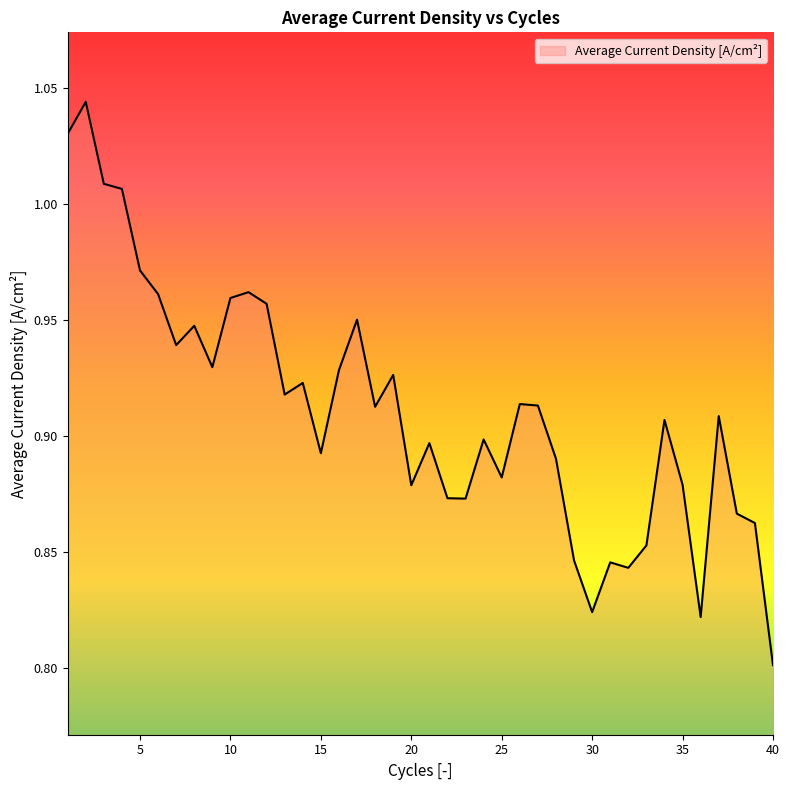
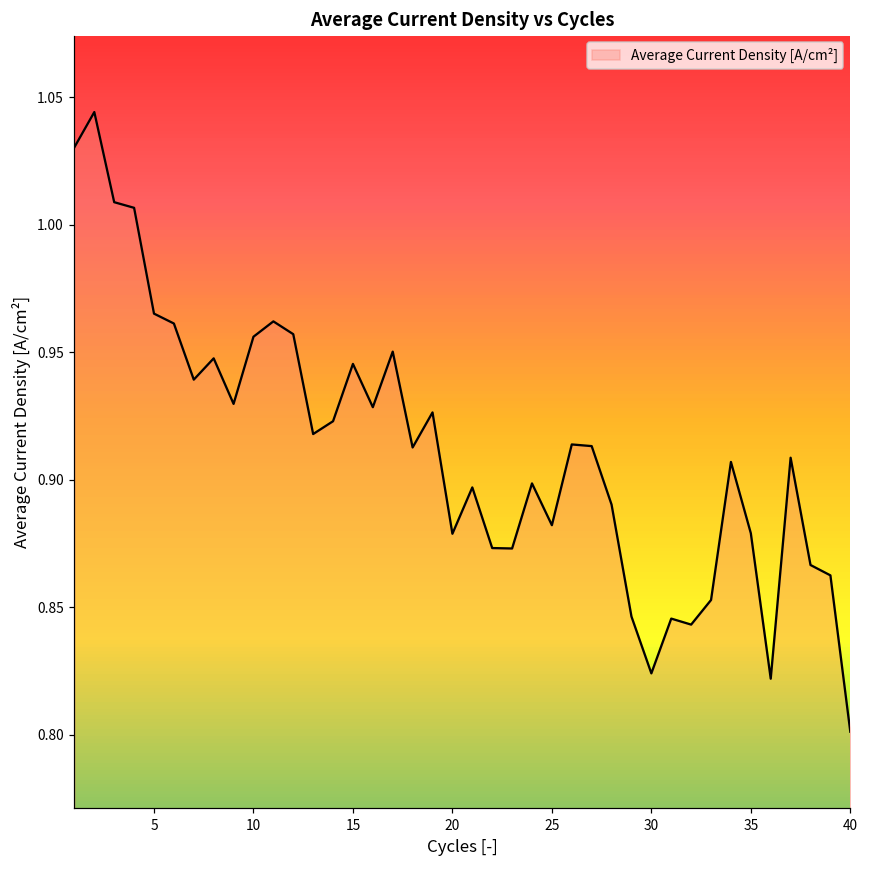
  {
-   "5": 0.972,
-   "10": 0.960,
-   "15": 0.893,
+   "5": 0.965,
+   "10": 0.956,
+   "15": 0.945,
    "20": 0.879,
    "25": 0.882,
    "30": 0.824,
    "35": 0.879,
    "40": 0.801
  }
